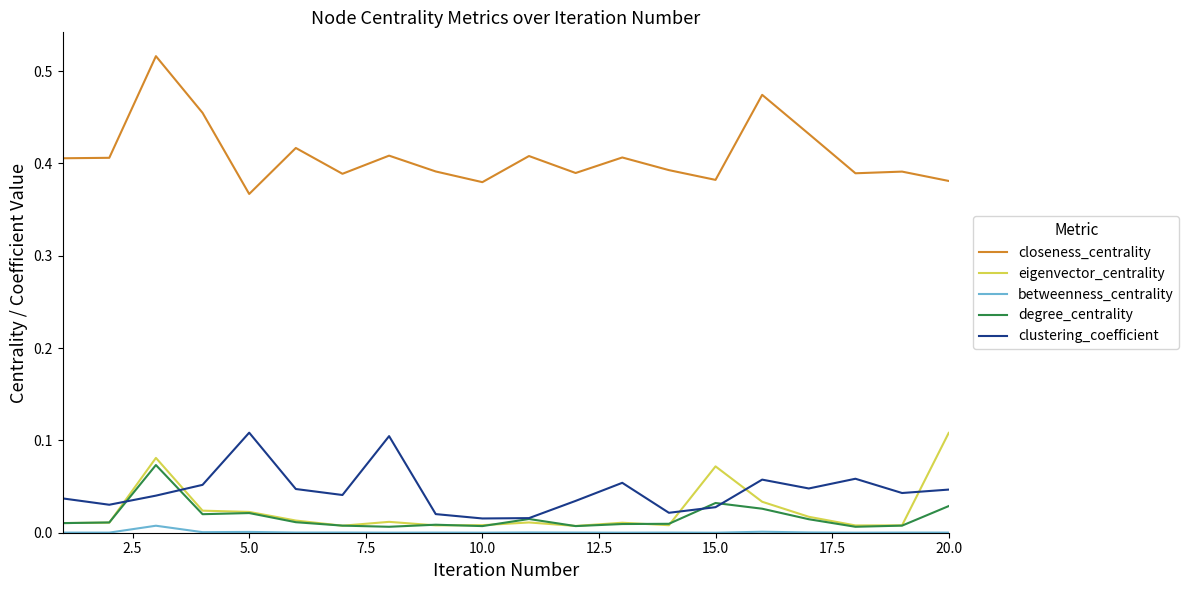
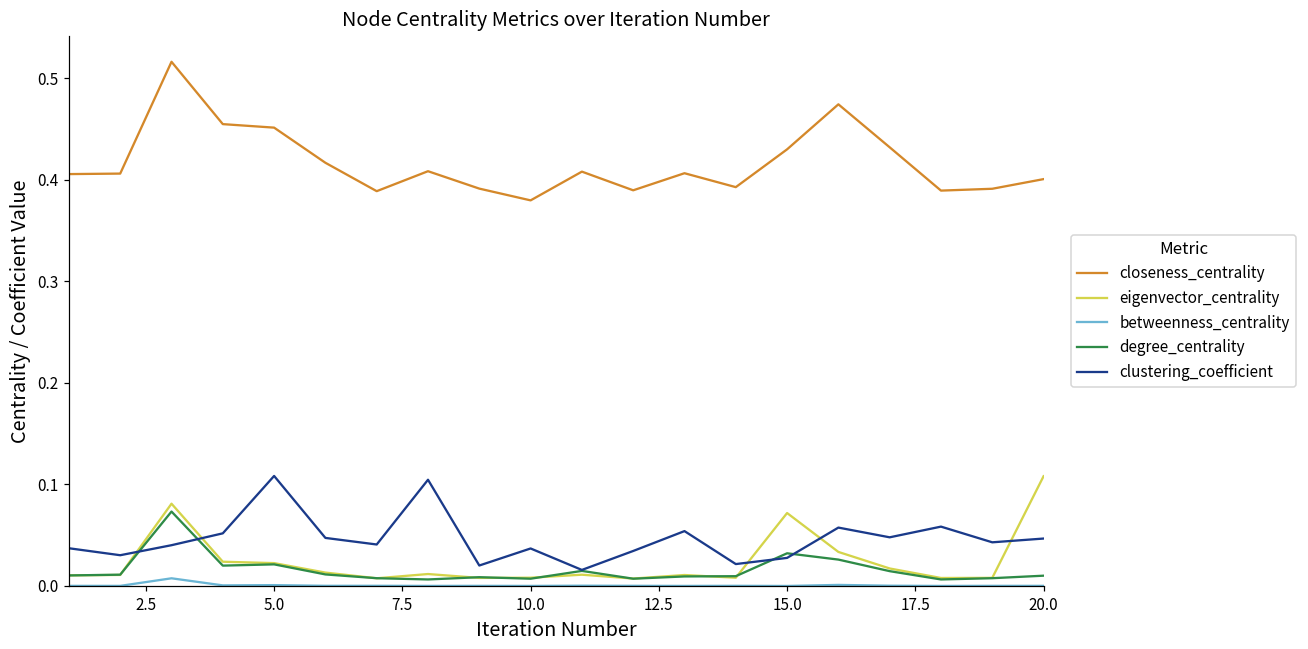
  {
    "closeness_centrality": {
-     "5.0": 0.37,
+     "5.0": 0.45,
      "10.0": 0.38,
-     "15.0": 0.38,
-     "20.0": 0.38
+     "15.0": 0.43,
+     "20.0": 0.40
    },
    "eigenvector_centrality": {
      "15.0": 0.07,
      "20.0": 0.11
    },
    "betweenness_centrality": {
      "5.0": 0.00,
      "10.0": 0.00,
      "15.0": 0.00,
      "20.0": 0.00
    },
    "degree_centrality": {
      "15.0": 0.03,
-     "20.0": 0.03
+     "20.0": 0.01
    },
    "clustering_coefficient": {
      "5.0": 0.11,
-     "10.0": 0.02,
+     "10.0": 0.04,
      "15.0": 0.03,
      "20.0": 0.05
    }
  }
